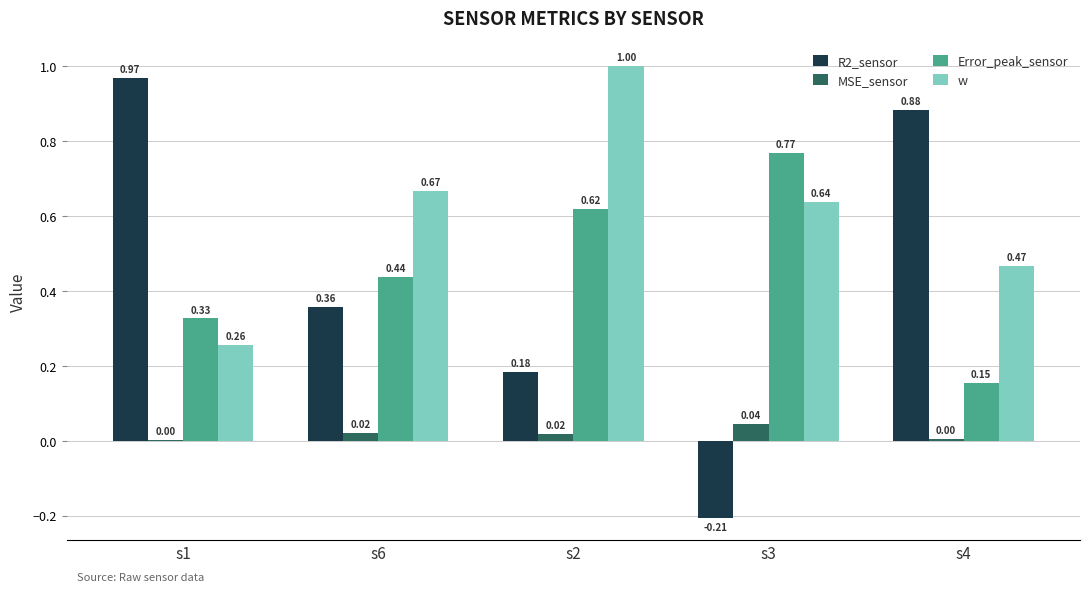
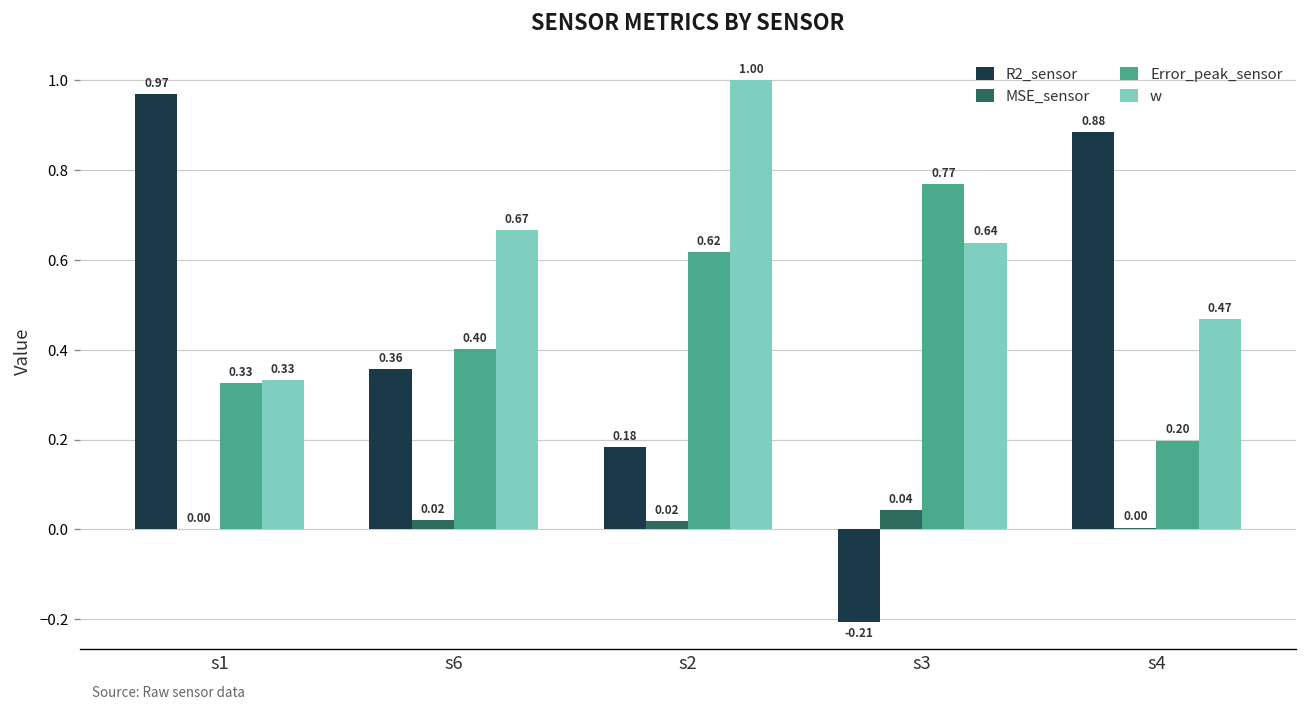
  {
    "Error_peak_sensor": {
      "s1": 0.33,
-     "s6": 0.44,
+     "s6": 0.40,
      "s2": 0.62,
      "s3": 0.77,
-     "s4": 0.15
+     "s4": 0.20
    },
    "w": {
-     "s1": 0.26,
+     "s1": 0.33,
      "s6": 0.67,
      "s2": 1.00,
      "s3": 0.64,
      "s4": 0.47
    }
  }
